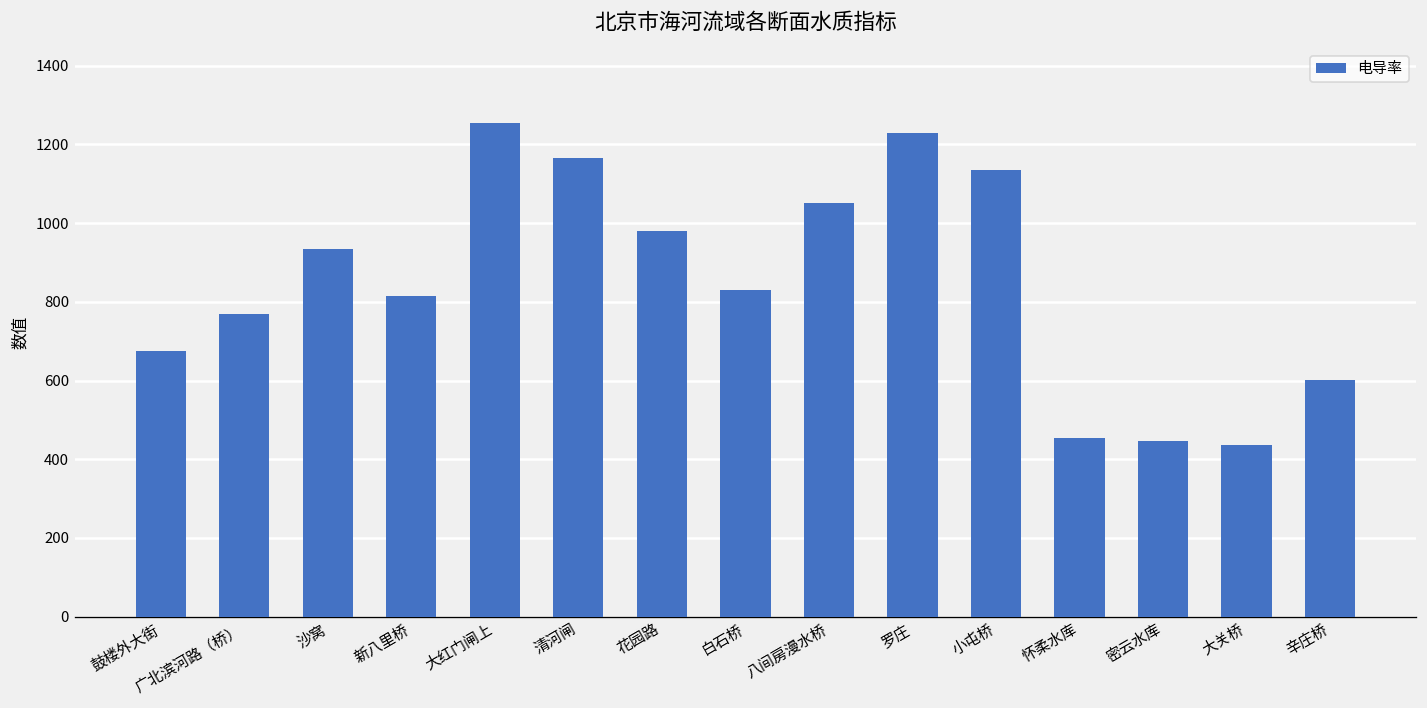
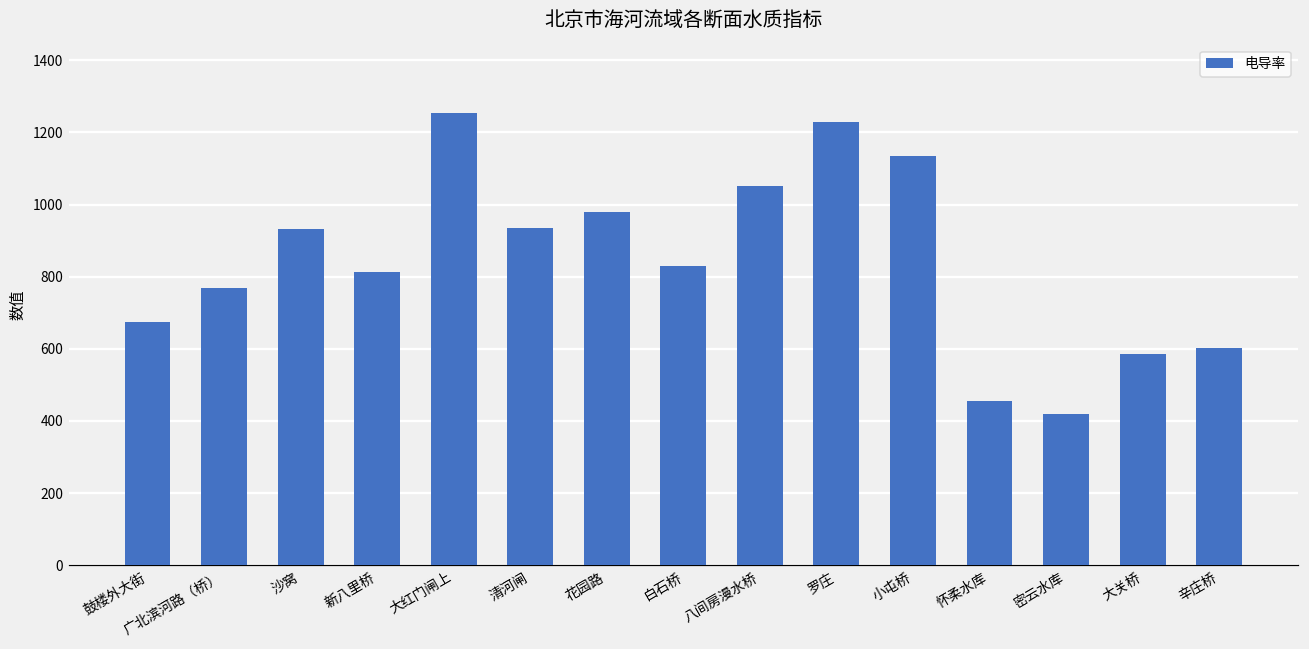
  {
    "鼓楼外大街": 670,
    "广北滨河路（桥）": 770,
    "沙窝": 930,
    "新八里桥": 810,
    "大红门闸上": 1250,
-   "清河闸": 1170,
+   "清河闸": 940,
    "花园路": 980,
    "白石桥": 830,
    "八间房漫水桥": 1050,
    "罗庄": 1230,
    "小屯桥": 1130,
    "怀柔水库": 450,
-   "密云水库": 450,
-   "大关桥": 440,
+   "密云水库": 420,
+   "大关桥": 590,
    "辛庄桥": 600
  }
